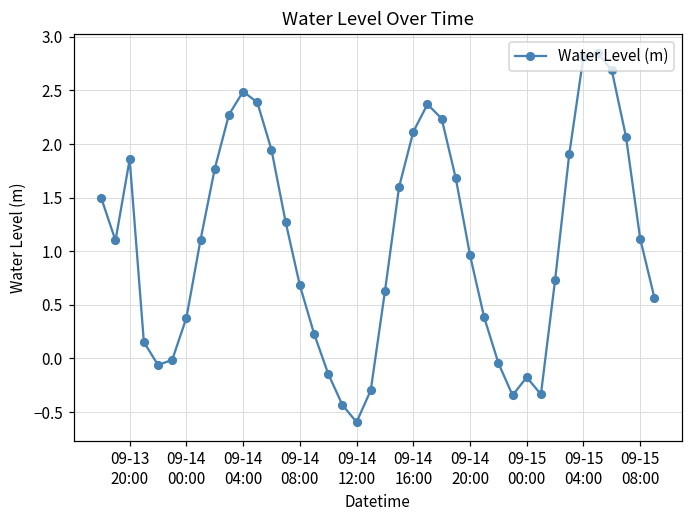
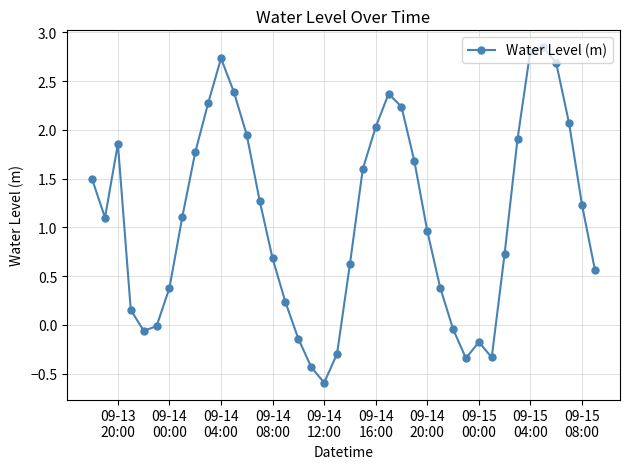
  {
    "09-13 20:00": 1.9,
    "09-14 00:00": 0.4,
-   "09-14 04:00": 2.5,
+   "09-14 04:00": 2.7,
    "09-14 08:00": 0.7,
    "09-14 12:00": -0.6,
-   "09-14 16:00": 2.1,
+   "09-14 16:00": 2.0,
    "09-14 20:00": 1.0,
    "09-15 00:00": -0.2,
-   "09-15 08:00": 1.1
+   "09-15 08:00": 1.2
  }
